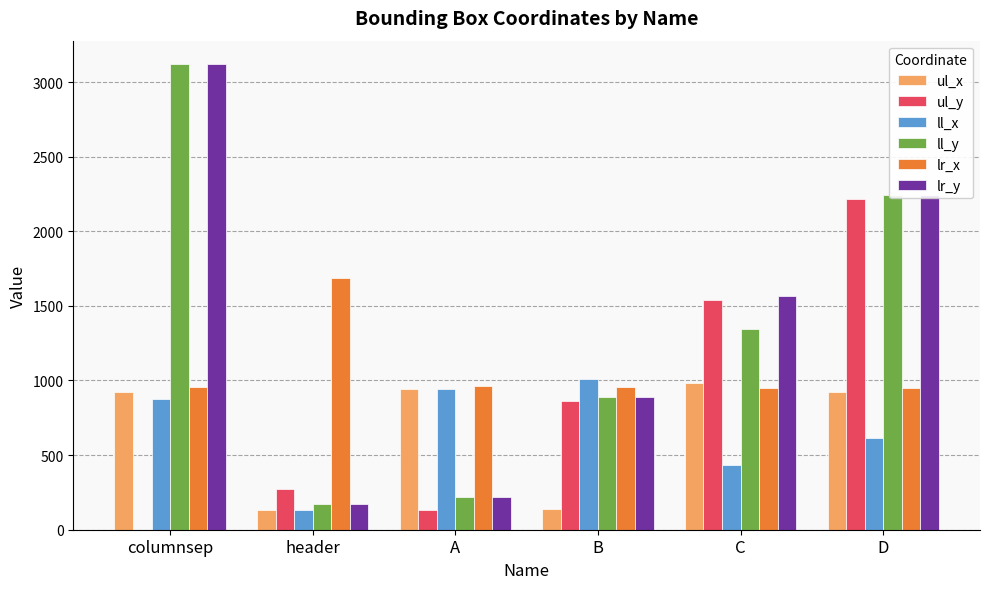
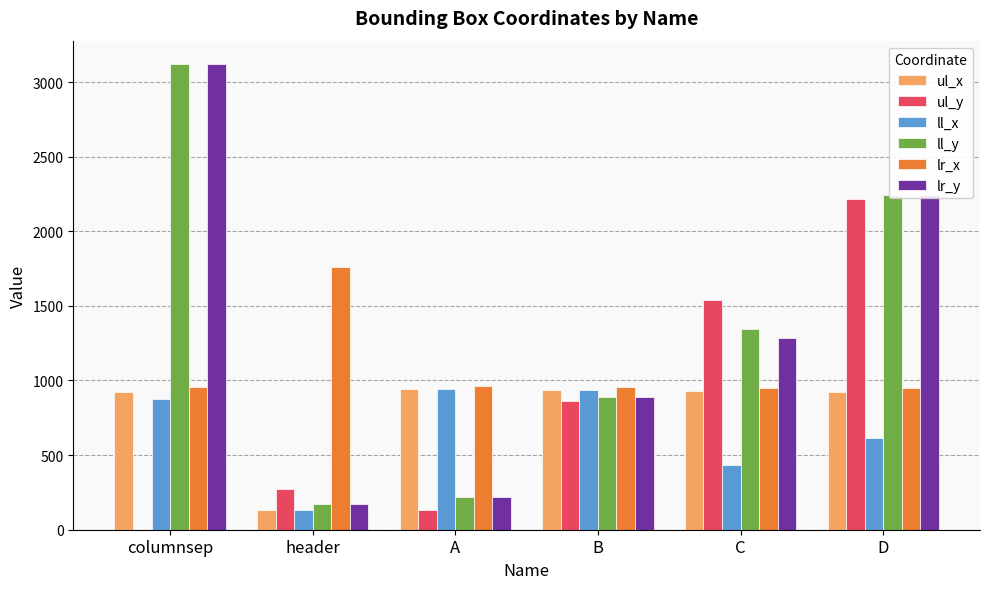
  {
    "ul_x": {
      "columnsep": 920,
      "header": 140,
      "A": 940,
-     "B": 140,
-     "C": 980,
+     "B": 940,
+     "C": 930,
      "D": 930
    },
    "ul_y": {
      "columnsep": 0,
      "header": 270,
      "A": 130,
      "B": 860,
      "C": 1540,
      "D": 2220
    },
    "ll_x": {
      "columnsep": 880,
      "header": 140,
      "A": 940,
-     "B": 1010,
+     "B": 940,
      "C": 430,
      "D": 620
    },
    "ll_y": {
      "columnsep": 3120,
      "header": 170,
      "A": 220,
      "B": 890,
      "C": 1340
    },
    "lr_x": {
      "columnsep": 950,
-     "header": 1690,
+     "header": 1760,
      "A": 960,
      "B": 960,
      "C": 950,
      "D": 950
    },
    "lr_y": {
      "columnsep": 3120,
      "header": 170,
      "A": 220,
      "B": 890,
-     "C": 1570
+     "C": 1280
    }
  }
